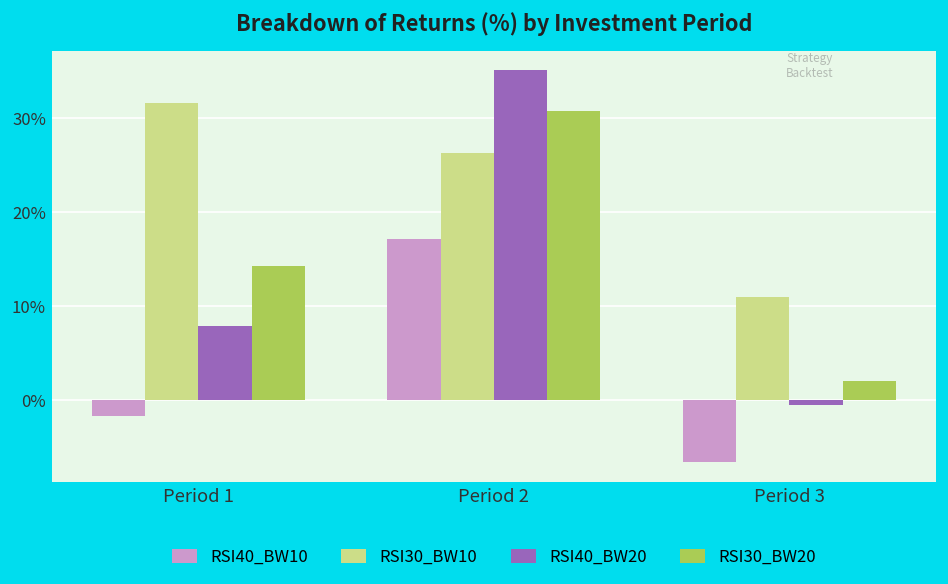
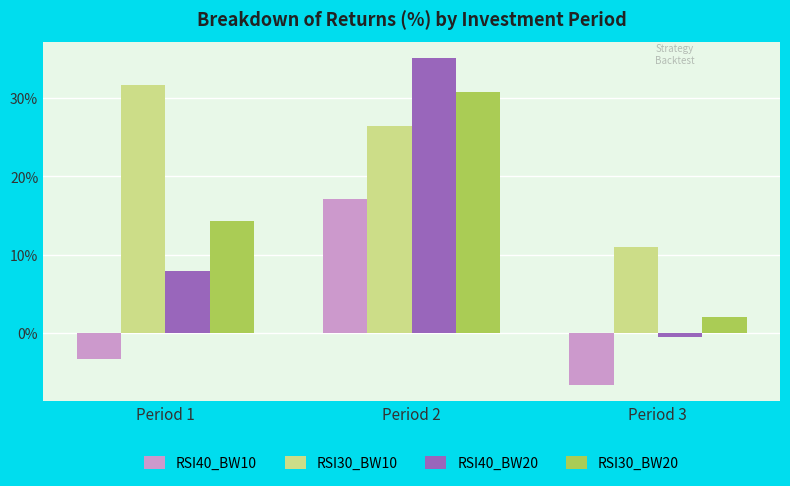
  {
    "RSI40_BW10": {
-     "Period 1": "-2%",
+     "Period 1": "-3%",
      "Period 2": "17%",
      "Period 3": "-7%"
    },
    "RSI30_BW10": {
      "Period 1": "32%",
      "Period 2": "26%",
      "Period 3": "11%"
    },
    "RSI40_BW20": {
      "Period 1": "8%",
      "Period 2": "35%",
      "Period 3": "0%"
    },
    "RSI30_BW20": {
      "Period 1": "14%",
      "Period 2": "31%",
      "Period 3": "2%"
    }
  }
